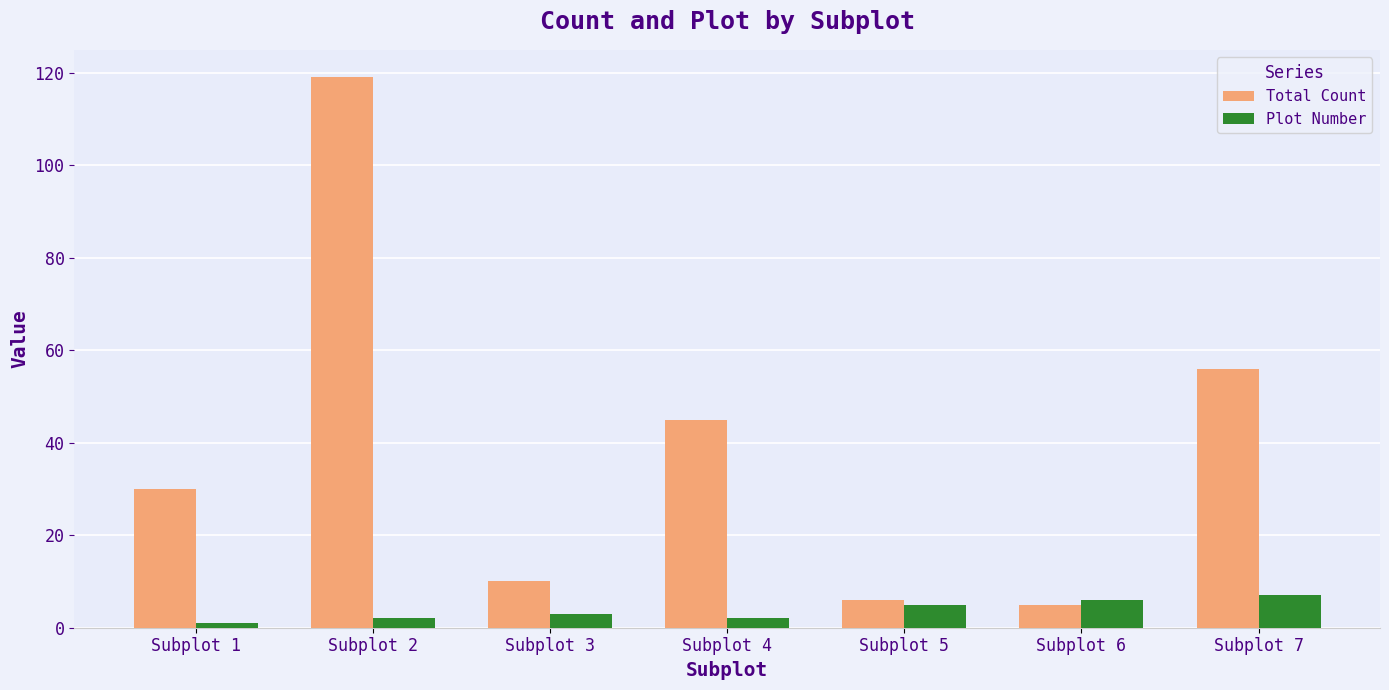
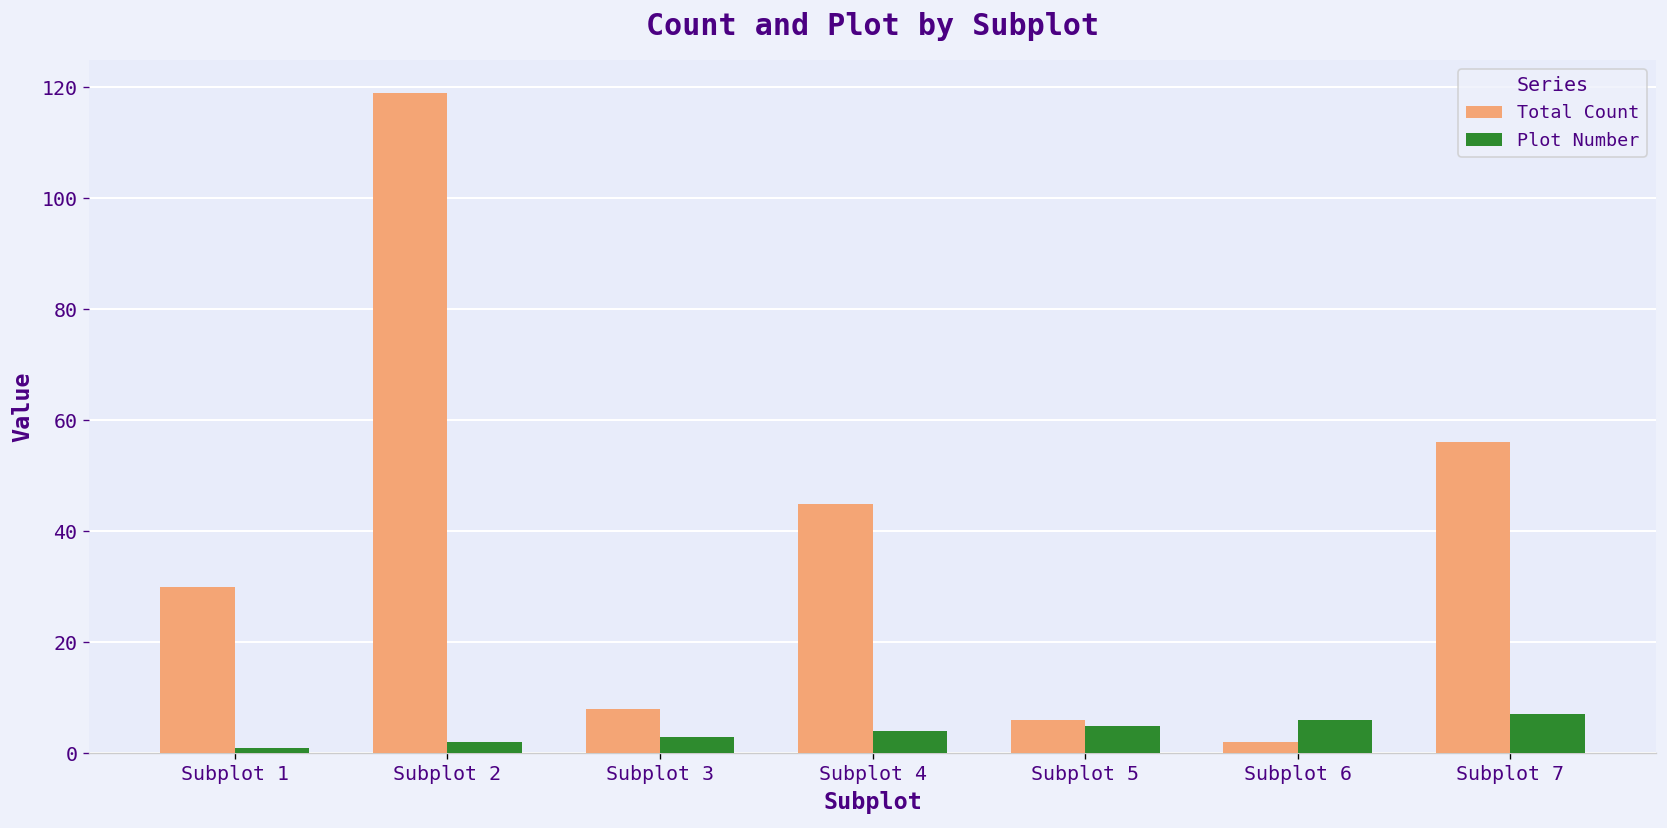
  {
    "Total Count": {
      "Subplot 1": 30,
      "Subplot 2": 119,
-     "Subplot 3": 10,
+     "Subplot 3": 8,
      "Subplot 4": 45,
      "Subplot 5": 6,
-     "Subplot 6": 5,
+     "Subplot 6": 2,
      "Subplot 7": 56
    },
    "Plot Number": {
      "Subplot 1": 1,
      "Subplot 2": 2,
      "Subplot 3": 3,
-     "Subplot 4": 2,
+     "Subplot 4": 4,
      "Subplot 5": 5,
      "Subplot 6": 6,
      "Subplot 7": 7
    }
  }
